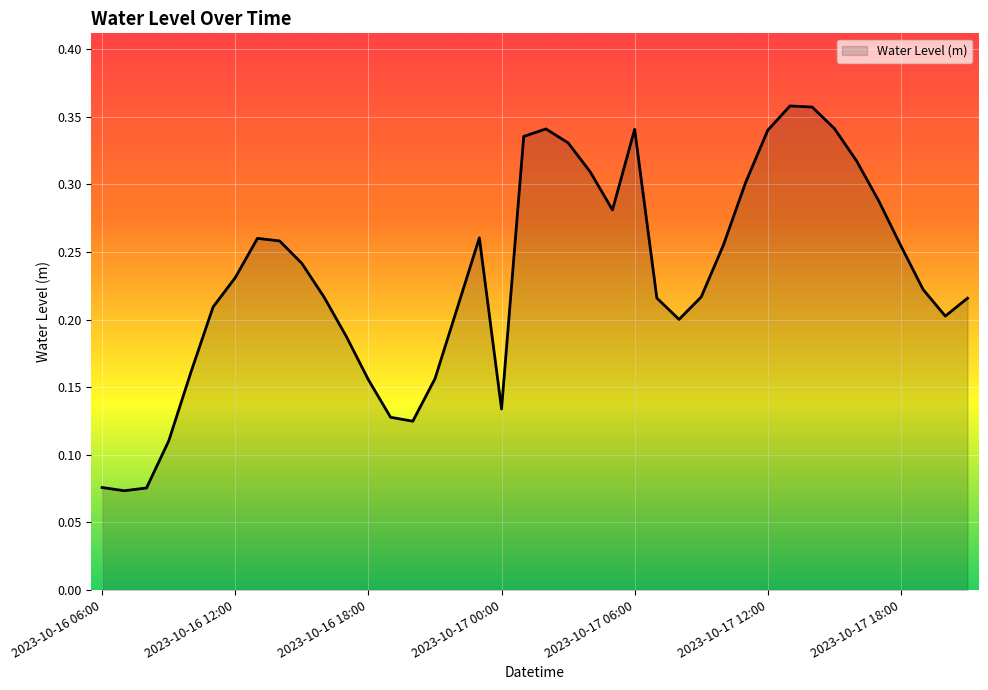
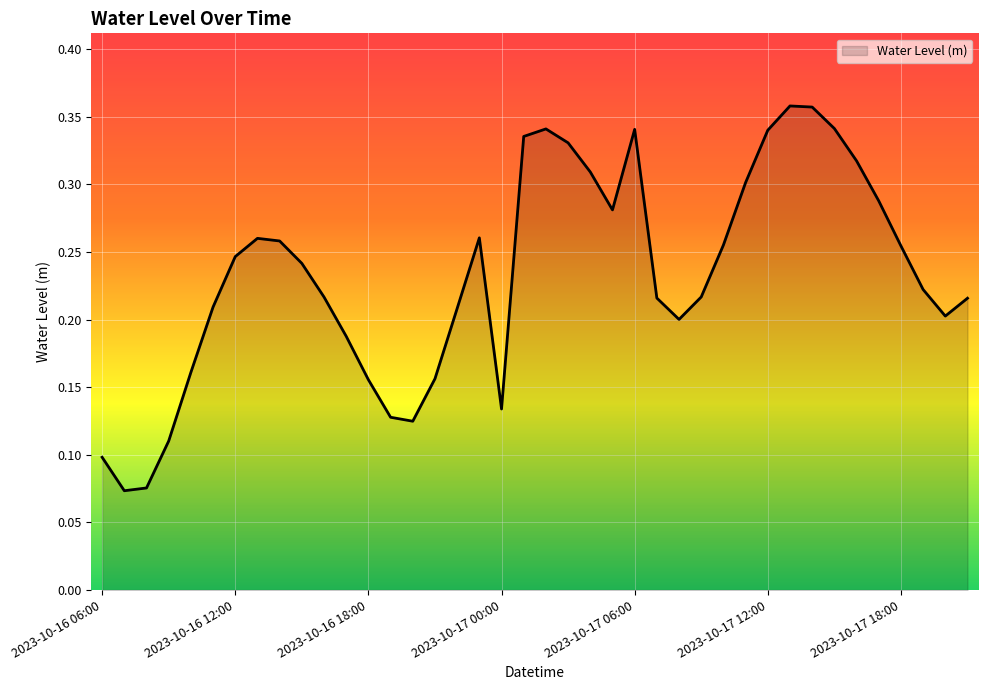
  {
-   "2023-10-16 06:00": 0.076,
-   "2023-10-16 12:00": 0.231,
+   "2023-10-16 06:00": 0.098,
+   "2023-10-16 12:00": 0.247,
    "2023-10-16 18:00": 0.156,
    "2023-10-17 00:00": 0.134,
    "2023-10-17 06:00": 0.341,
    "2023-10-17 12:00": 0.340,
    "2023-10-17 18:00": 0.255
  }
